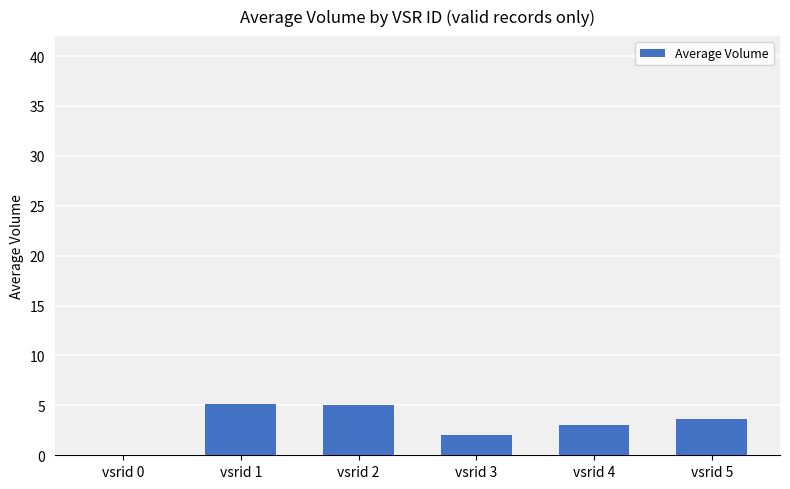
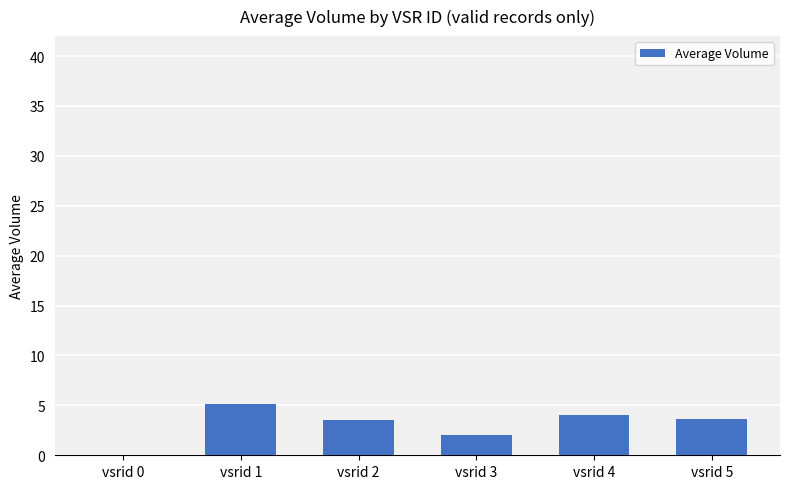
  {
    "vsrid 0": 0,
    "vsrid 1": 5,
-   "vsrid 2": 5,
+   "vsrid 2": 4,
    "vsrid 3": 2,
-   "vsrid 4": 3,
+   "vsrid 4": 4,
    "vsrid 5": 4
  }
